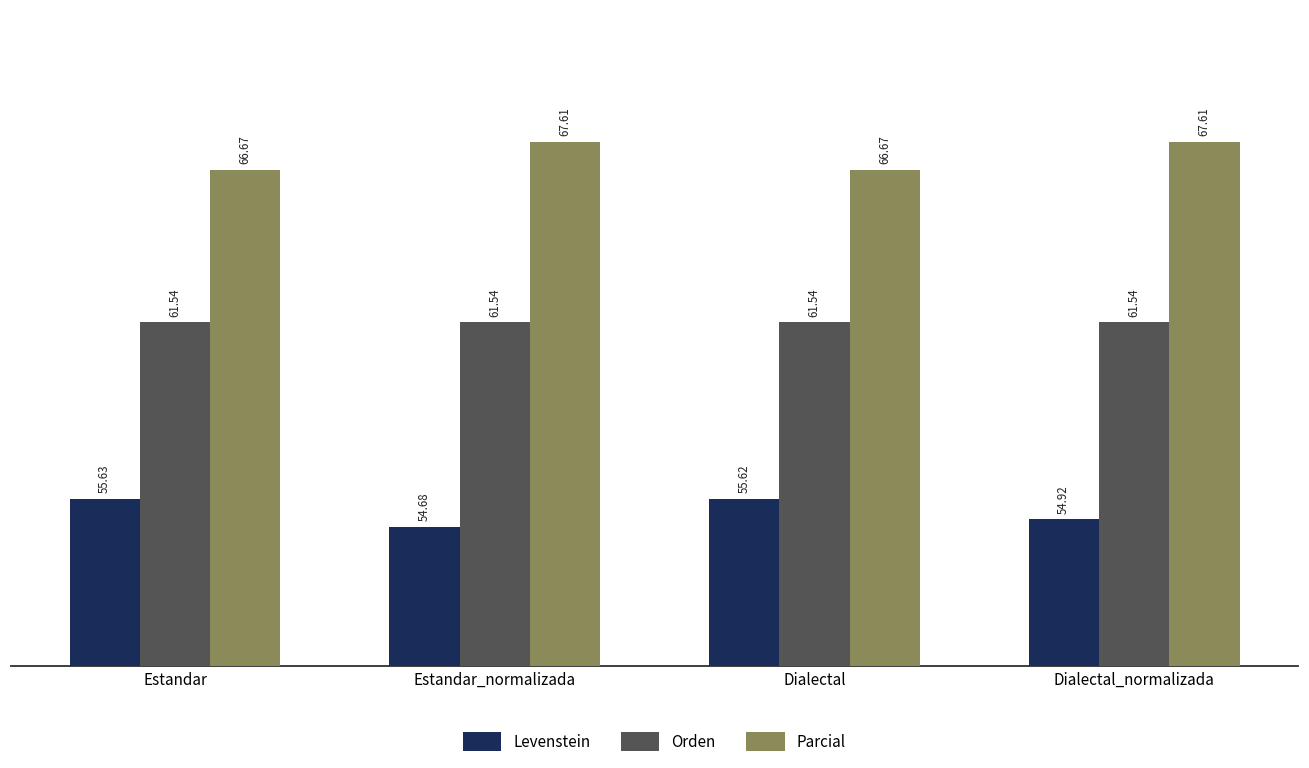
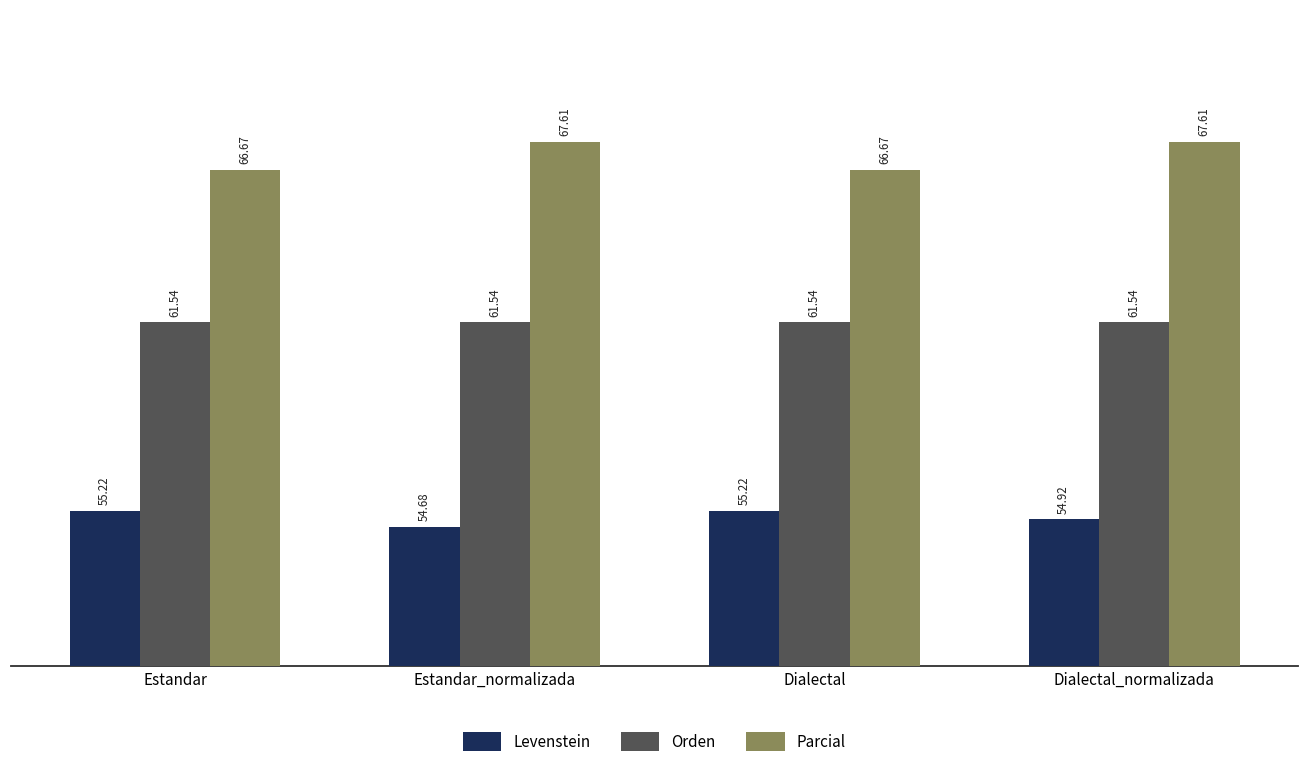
  {
    "Levenstein": {
-     "Estandar": 55.63,
+     "Estandar": 55.22,
      "Estandar_normalizada": 54.68,
-     "Dialectal": 55.62,
+     "Dialectal": 55.22,
      "Dialectal_normalizada": 54.92
    },
    "Orden": {
      "Estandar": 61.54,
      "Estandar_normalizada": 61.54,
      "Dialectal": 61.54,
      "Dialectal_normalizada": 61.54
    },
    "Parcial": {
      "Estandar": 66.67,
      "Estandar_normalizada": 67.61,
      "Dialectal": 66.67,
      "Dialectal_normalizada": 67.61
    }
  }
